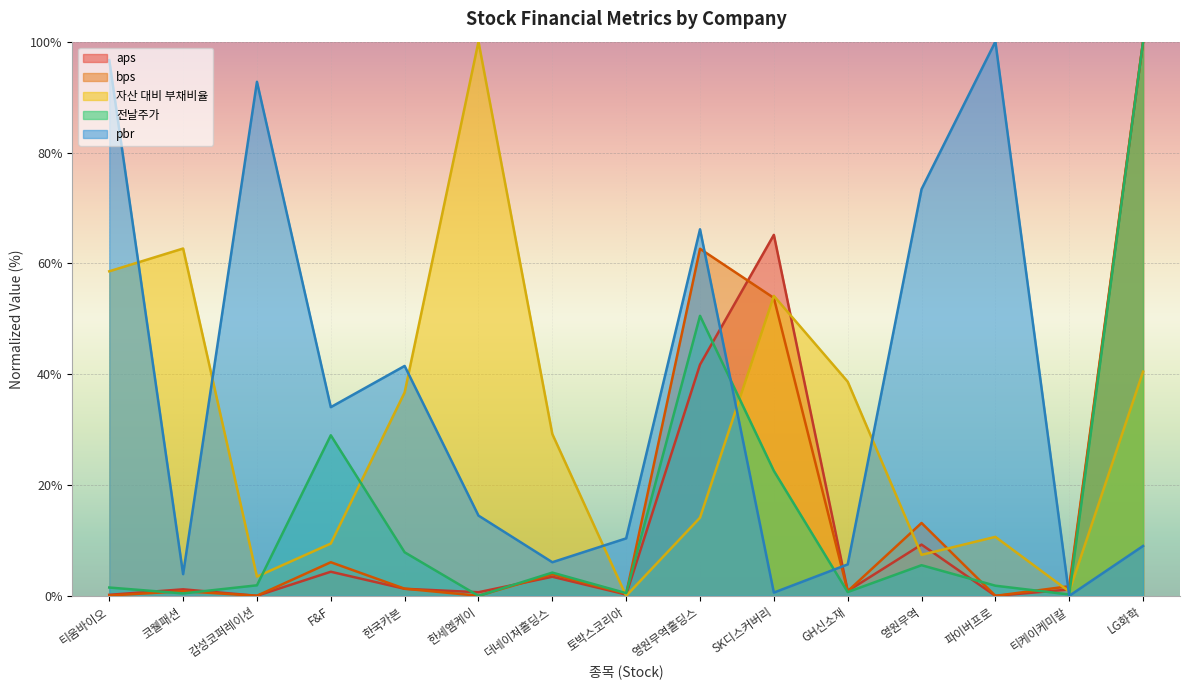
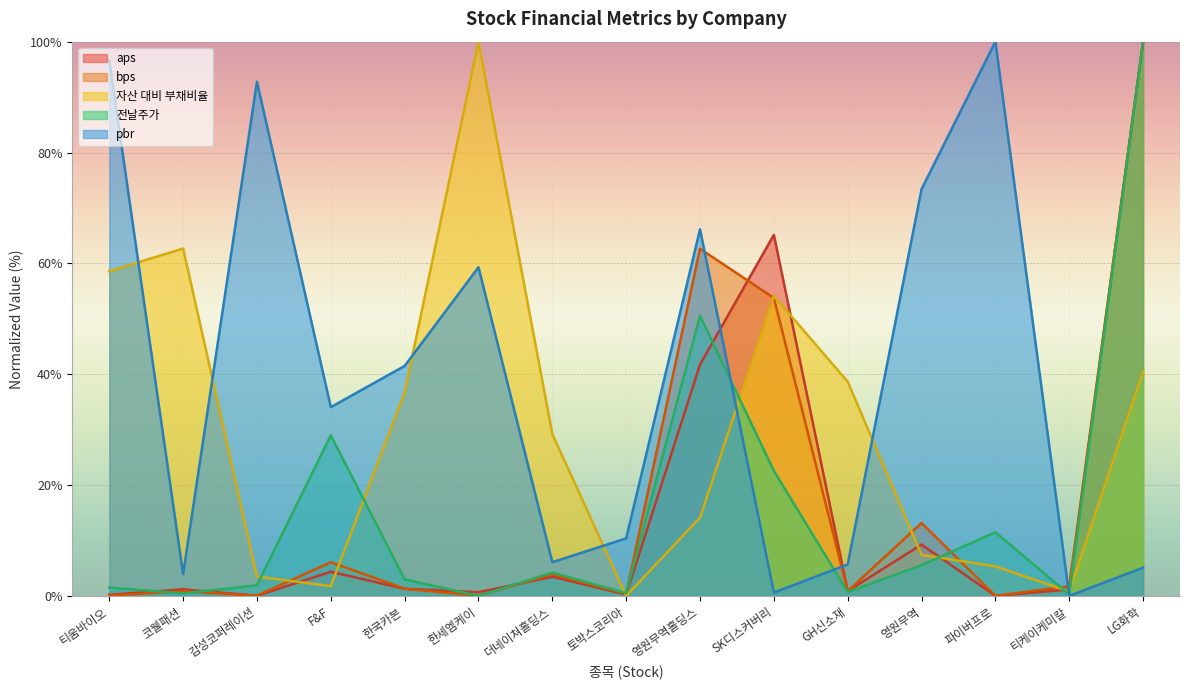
  {
    "자산 대비 부채비율": {
      "티움바이오": "59%",
      "코웰패션": "63%",
      "감성코퍼레이션": "3%",
-     "F&F": "9%",
+     "F&F": "2%",
      "한국카본": "37%",
      "한세엠케이": "100%",
      "더네이쳐홀딩스": "29%",
      "영원무역홀딩스": "14%",
      "GH신소재": "39%",
      "영원무역": "7%",
-     "파이버프로": "11%",
+     "파이버프로": "5%",
      "LG화학": "40%"
    },
    "전날주가": {
      "티움바이오": "2%",
      "감성코퍼레이션": "2%",
      "F&F": "29%",
-     "한국카본": "8%",
+     "한국카본": "3%",
      "영원무역홀딩스": "51%",
      "SK디스커버리": "23%",
      "영원무역": "6%",
-     "파이버프로": "2%"
+     "파이버프로": "11%"
    },
    "pbr": {
      "코웰패션": "4%",
      "감성코퍼레이션": "93%",
      "F&F": "34%",
      "한국카본": "41%",
-     "한세엠케이": "14%",
+     "한세엠케이": "59%",
      "더네이쳐홀딩스": "6%",
      "토박스코리아": "10%",
      "영원무역홀딩스": "66%",
      "SK디스커버리": "1%",
      "GH신소재": "6%",
      "영원무역": "73%",
      "파이버프로": "100%",
-     "LG화학": "9%"
+     "LG화학": "5%"
    }
  }
